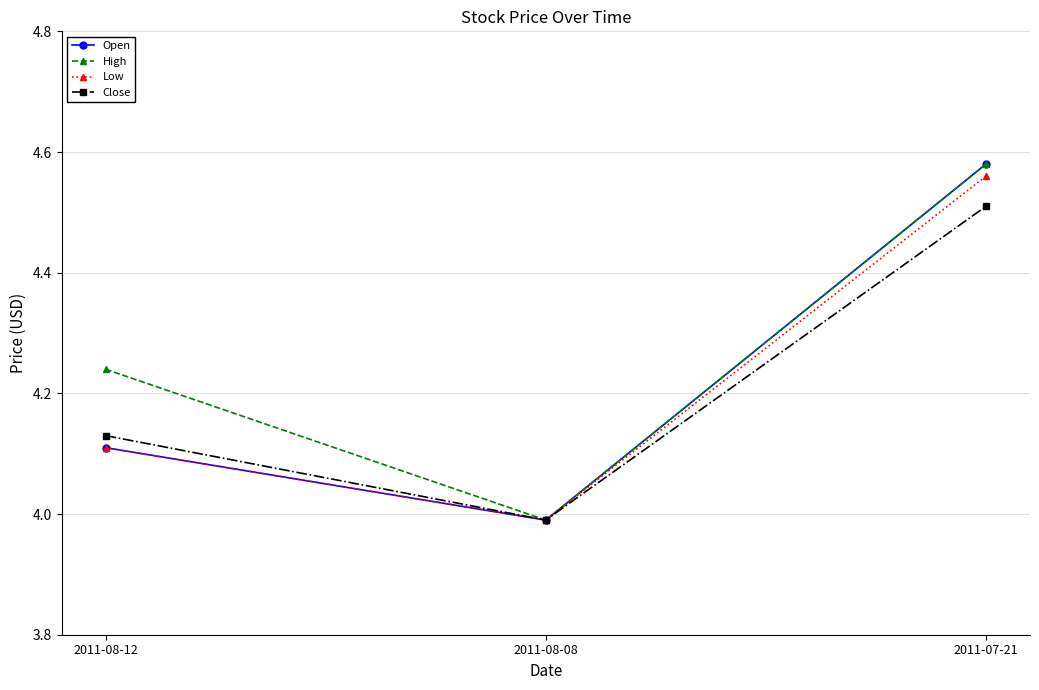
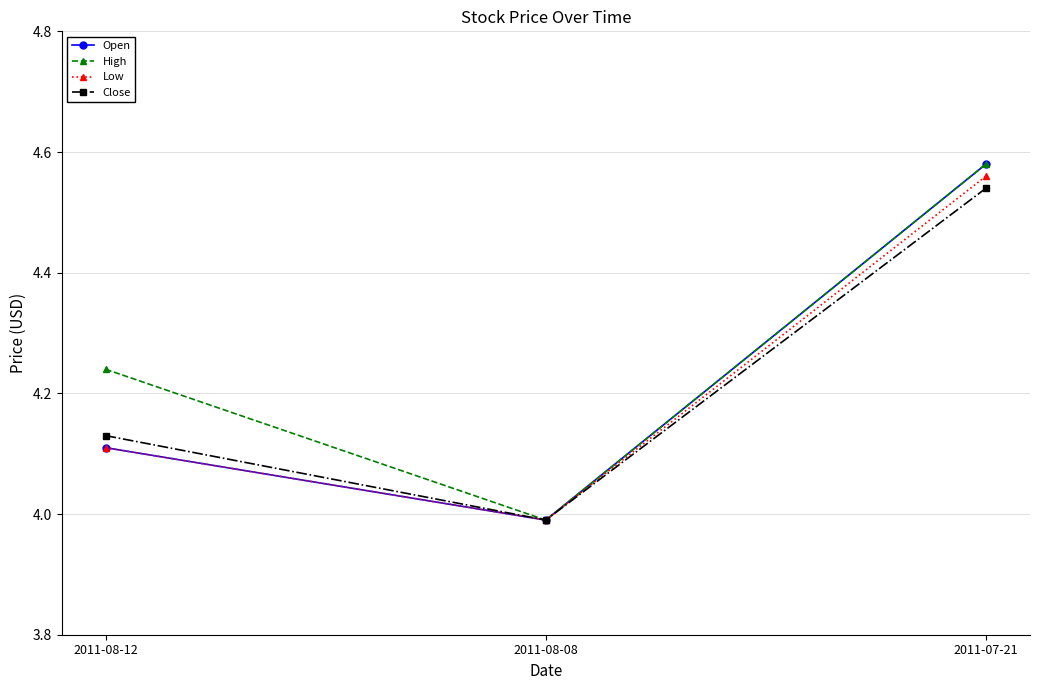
  {
    "High": {
      "2011-08-12": 4.24
    },
    "Low": {
      "2011-07-21": 4.56
    },
    "Close": {
      "2011-08-12": 4.13,
-     "2011-07-21": 4.51
+     "2011-07-21": 4.54
    }
  }
